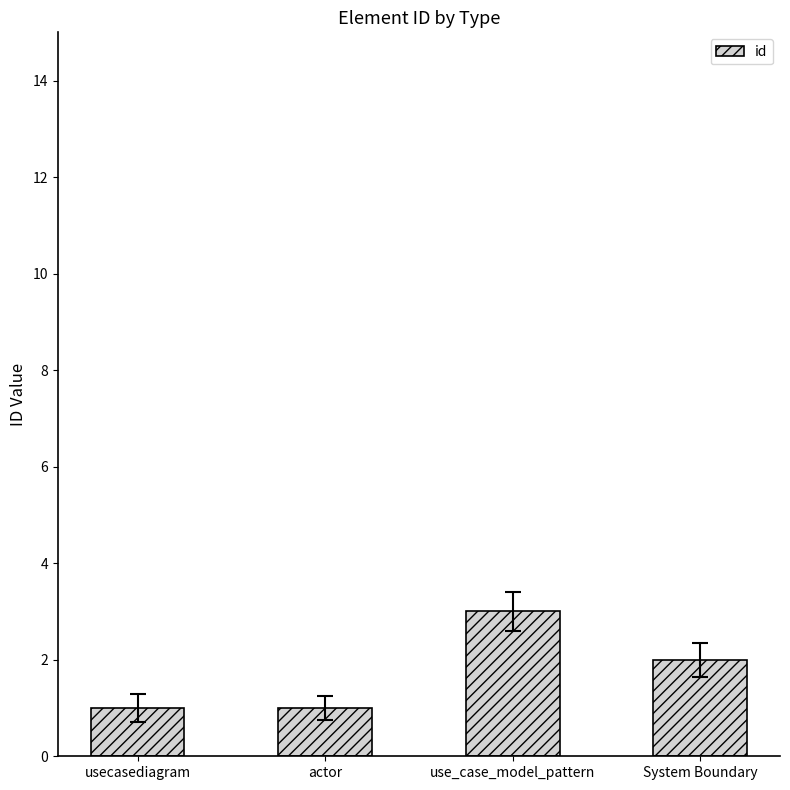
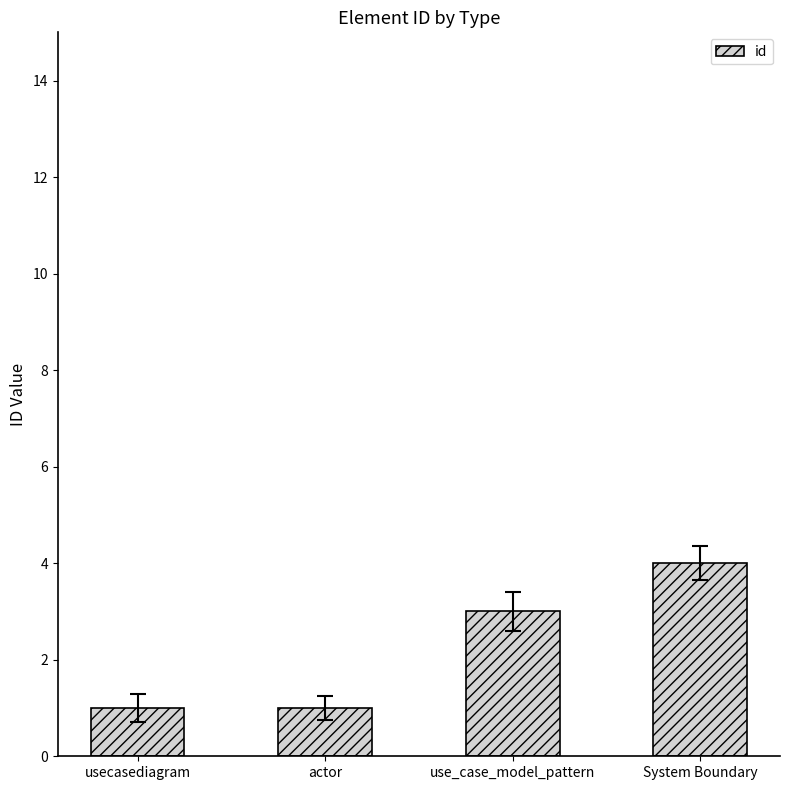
  {
    "id": {
      "usecasediagram": 1,
      "actor": 1,
      "use_case_model_pattern": 3,
-     "System Boundary": 2
+     "System Boundary": 4
    }
  }
